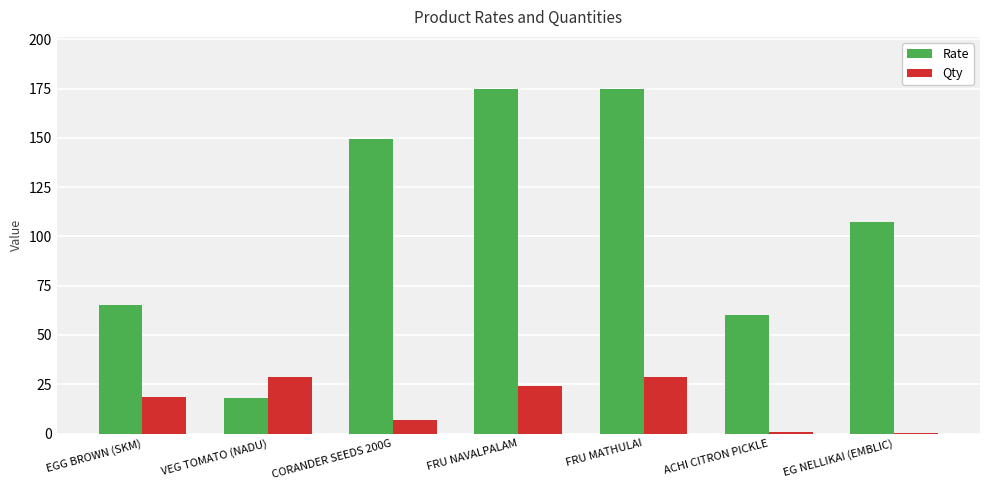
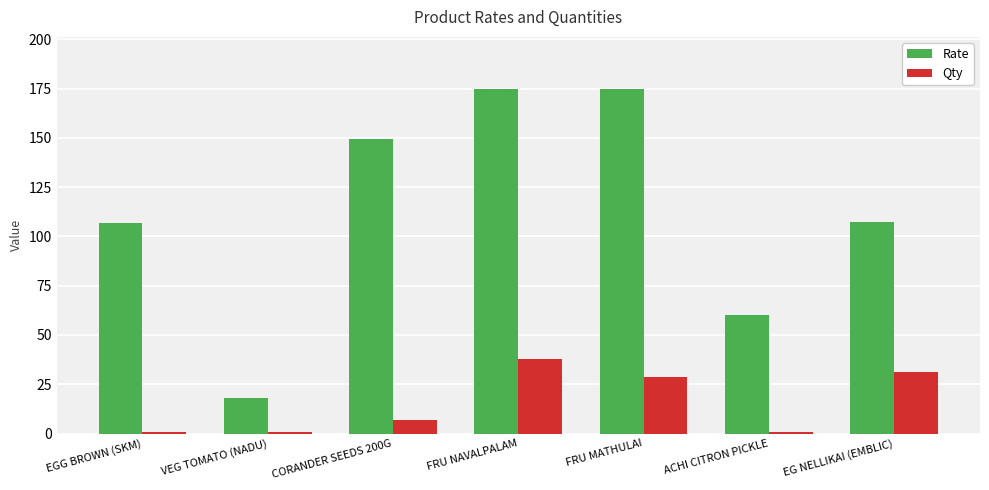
  {
    "Rate": {
-     "EGG BROWN (SKM)": 65,
+     "EGG BROWN (SKM)": 107,
      "VEG TOMATO (NADU)": 18,
      "CORANDER SEEDS 200G": 149,
      "FRU NAVALPALAM": 175,
      "FRU MATHULAI": 175,
      "ACHI CITRON PICKLE": 60,
      "EG NELLIKAI (EMBLIC)": 107
    },
    "Qty": {
-     "EGG BROWN (SKM)": 19,
-     "VEG TOMATO (NADU)": 29,
+     "EGG BROWN (SKM)": 1,
+     "VEG TOMATO (NADU)": 1,
      "CORANDER SEEDS 200G": 7,
-     "FRU NAVALPALAM": 24,
+     "FRU NAVALPALAM": 38,
      "FRU MATHULAI": 29,
-     "EG NELLIKAI (EMBLIC)": 0
+     "EG NELLIKAI (EMBLIC)": 31
    }
  }
